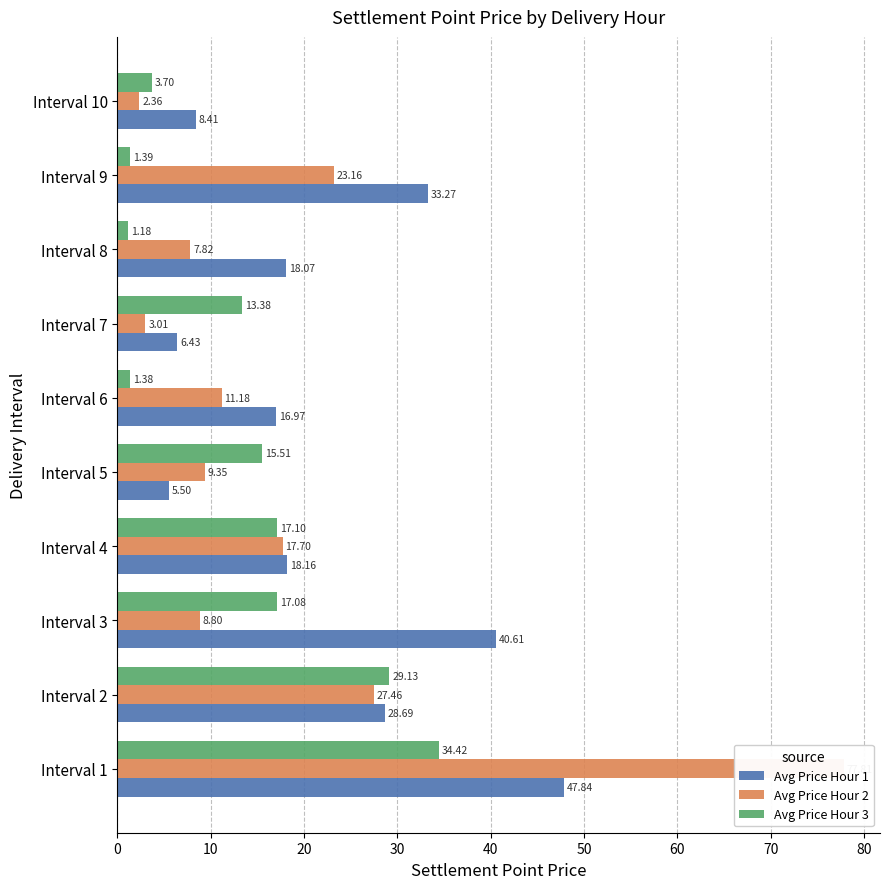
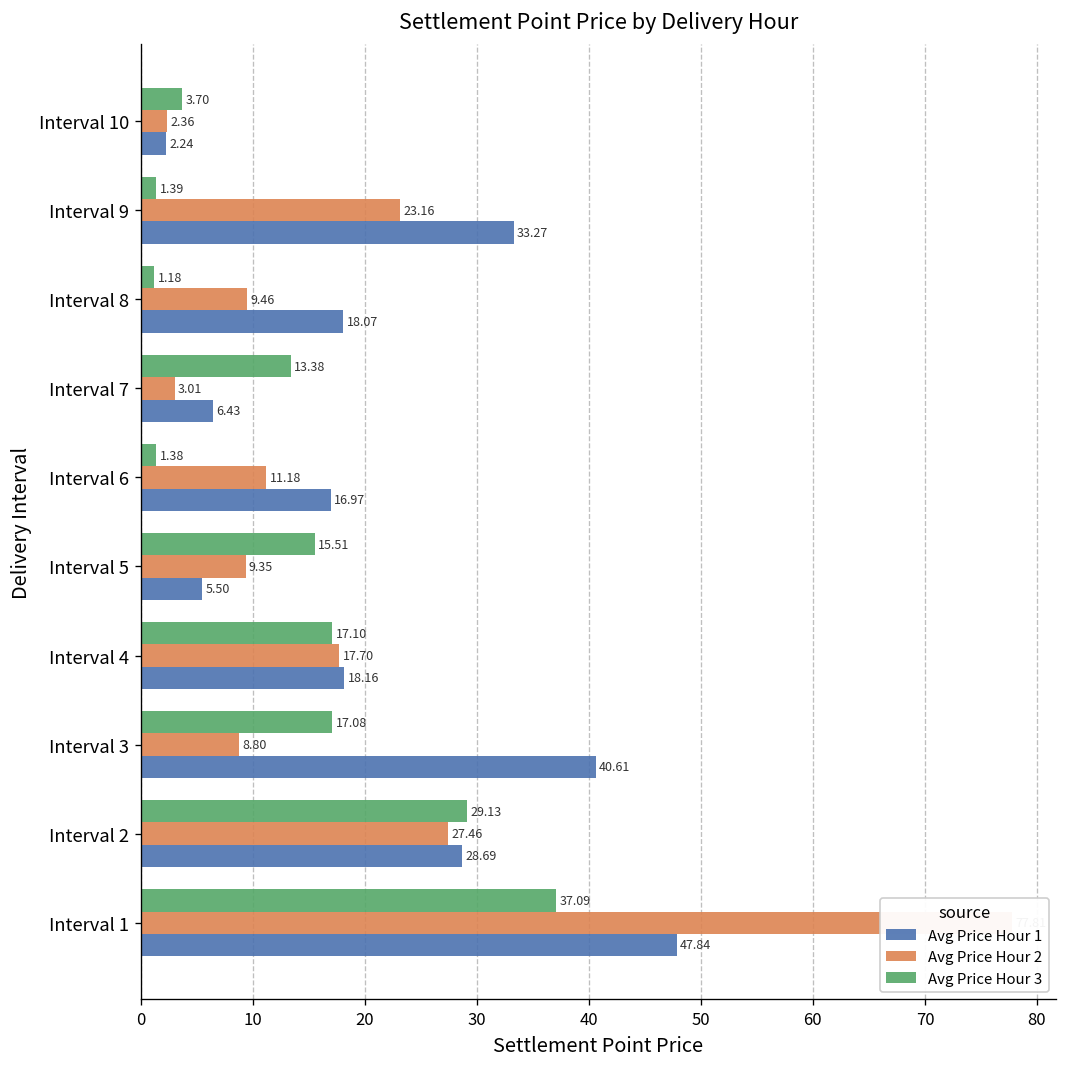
  {
    "Avg Price Hour 1": {
-     "Interval 10": 8.41,
+     "Interval 10": 2.24,
      "Interval 9": 33.27,
      "Interval 8": 18.07,
      "Interval 7": 6.43,
      "Interval 6": 16.97,
      "Interval 5": 5.50,
      "Interval 4": 18.16,
      "Interval 3": 40.61,
      "Interval 2": 28.69,
      "Interval 1": 47.84
    },
    "Avg Price Hour 2": {
      "Interval 10": 2.36,
      "Interval 9": 23.16,
-     "Interval 8": 7.82,
+     "Interval 8": 9.46,
      "Interval 7": 3.01,
      "Interval 6": 11.18,
      "Interval 5": 9.35,
      "Interval 4": 17.70,
      "Interval 3": 8.80,
      "Interval 2": 27.46
    },
    "Avg Price Hour 3": {
      "Interval 10": 3.70,
      "Interval 9": 1.39,
      "Interval 8": 1.18,
      "Interval 7": 13.38,
      "Interval 6": 1.38,
      "Interval 5": 15.51,
      "Interval 4": 17.10,
      "Interval 3": 17.08,
      "Interval 2": 29.13,
-     "Interval 1": 34.42
+     "Interval 1": 37.09
    }
  }
